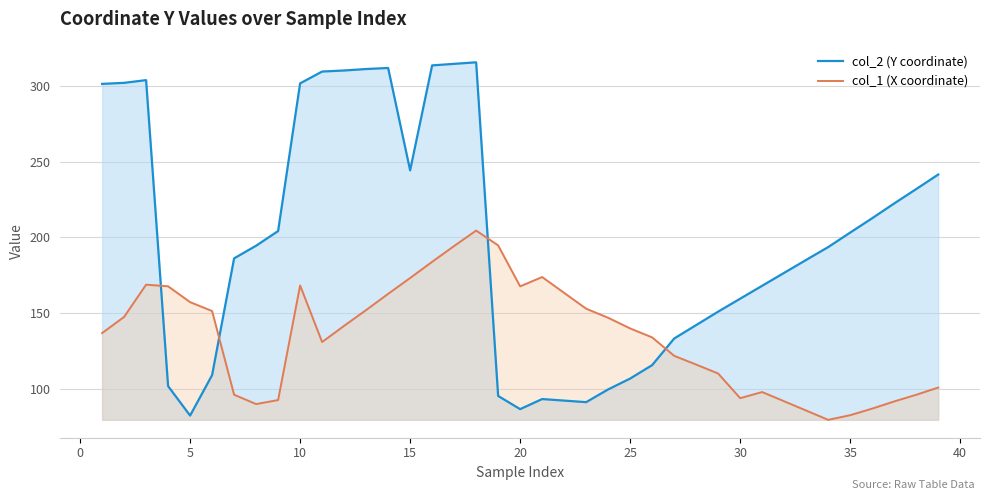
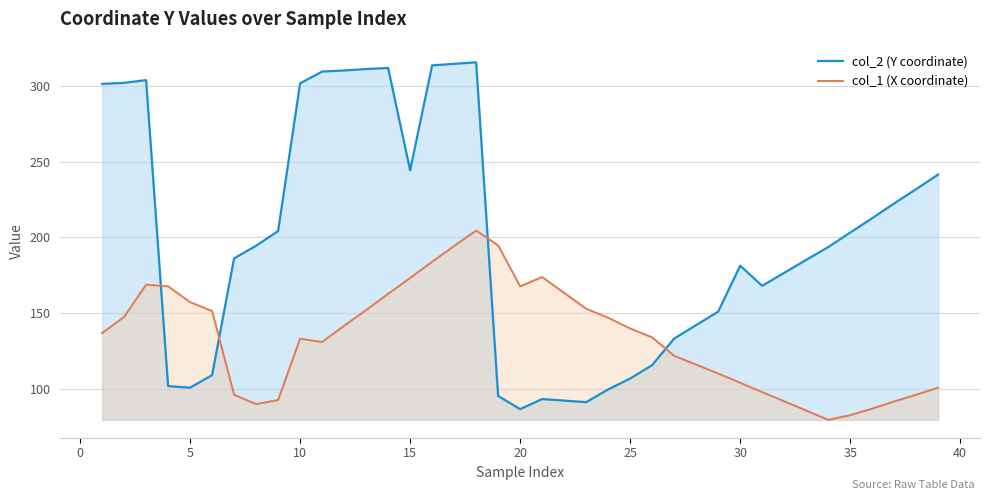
  {
    "col_2 (Y coordinate)": {
-     "5": 82,
+     "5": 101,
      "10": 302,
      "15": 244,
      "20": 87,
      "25": 107,
-     "30": 160,
+     "30": 181,
      "35": 203
    },
    "col_1 (X coordinate)": {
      "5": 157,
-     "10": 168,
+     "10": 133,
      "15": 173,
      "20": 168,
      "25": 140,
-     "30": 94,
+     "30": 104,
      "35": 83
    }
  }
